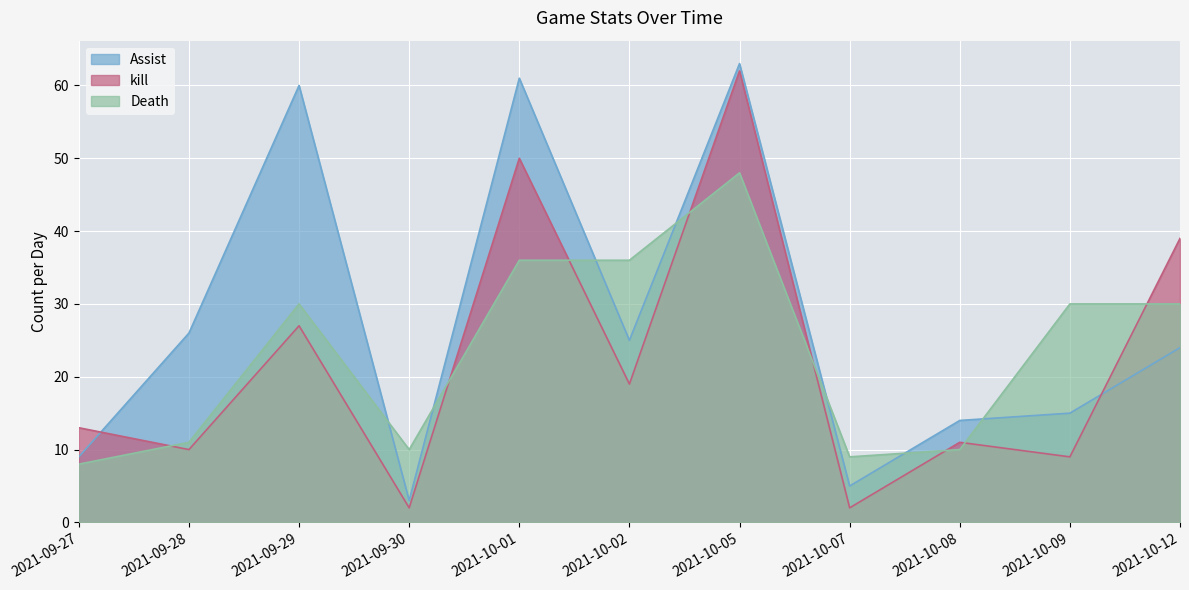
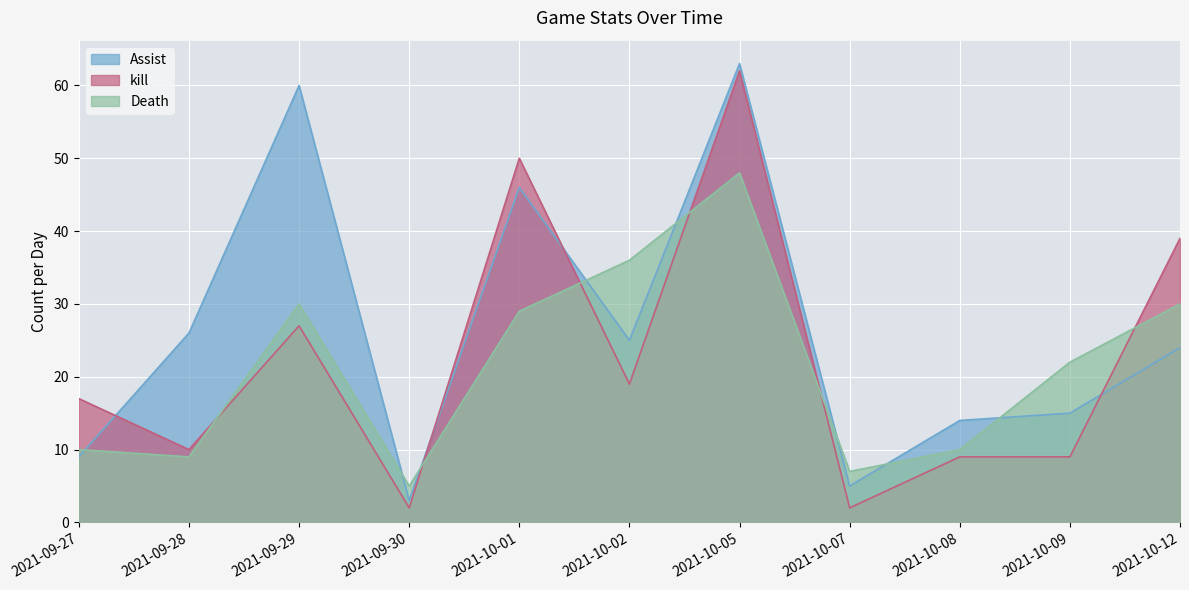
  {
    "Assist": {
      "2021-09-27": 9,
      "2021-09-28": 26,
      "2021-09-29": 60,
      "2021-09-30": 3,
-     "2021-10-01": 61,
+     "2021-10-01": 46,
      "2021-10-02": 25,
      "2021-10-05": 63,
      "2021-10-07": 5,
      "2021-10-08": 14,
      "2021-10-09": 15,
      "2021-10-12": 24
    },
    "kill": {
-     "2021-09-27": 13,
+     "2021-09-27": 17,
      "2021-09-28": 10,
      "2021-09-29": 27,
      "2021-09-30": 2,
      "2021-10-01": 50,
      "2021-10-02": 19,
      "2021-10-05": 62,
      "2021-10-07": 2,
-     "2021-10-08": 11,
+     "2021-10-08": 9,
      "2021-10-09": 9,
      "2021-10-12": 39
    },
    "Death": {
-     "2021-09-27": 8,
-     "2021-09-28": 11,
+     "2021-09-27": 10,
+     "2021-09-28": 9,
      "2021-09-29": 30,
-     "2021-09-30": 10,
-     "2021-10-01": 36,
+     "2021-09-30": 5,
+     "2021-10-01": 29,
      "2021-10-02": 36,
      "2021-10-05": 48,
-     "2021-10-07": 9,
+     "2021-10-07": 7,
      "2021-10-08": 10,
-     "2021-10-09": 30,
+     "2021-10-09": 22,
      "2021-10-12": 30
    }
  }
